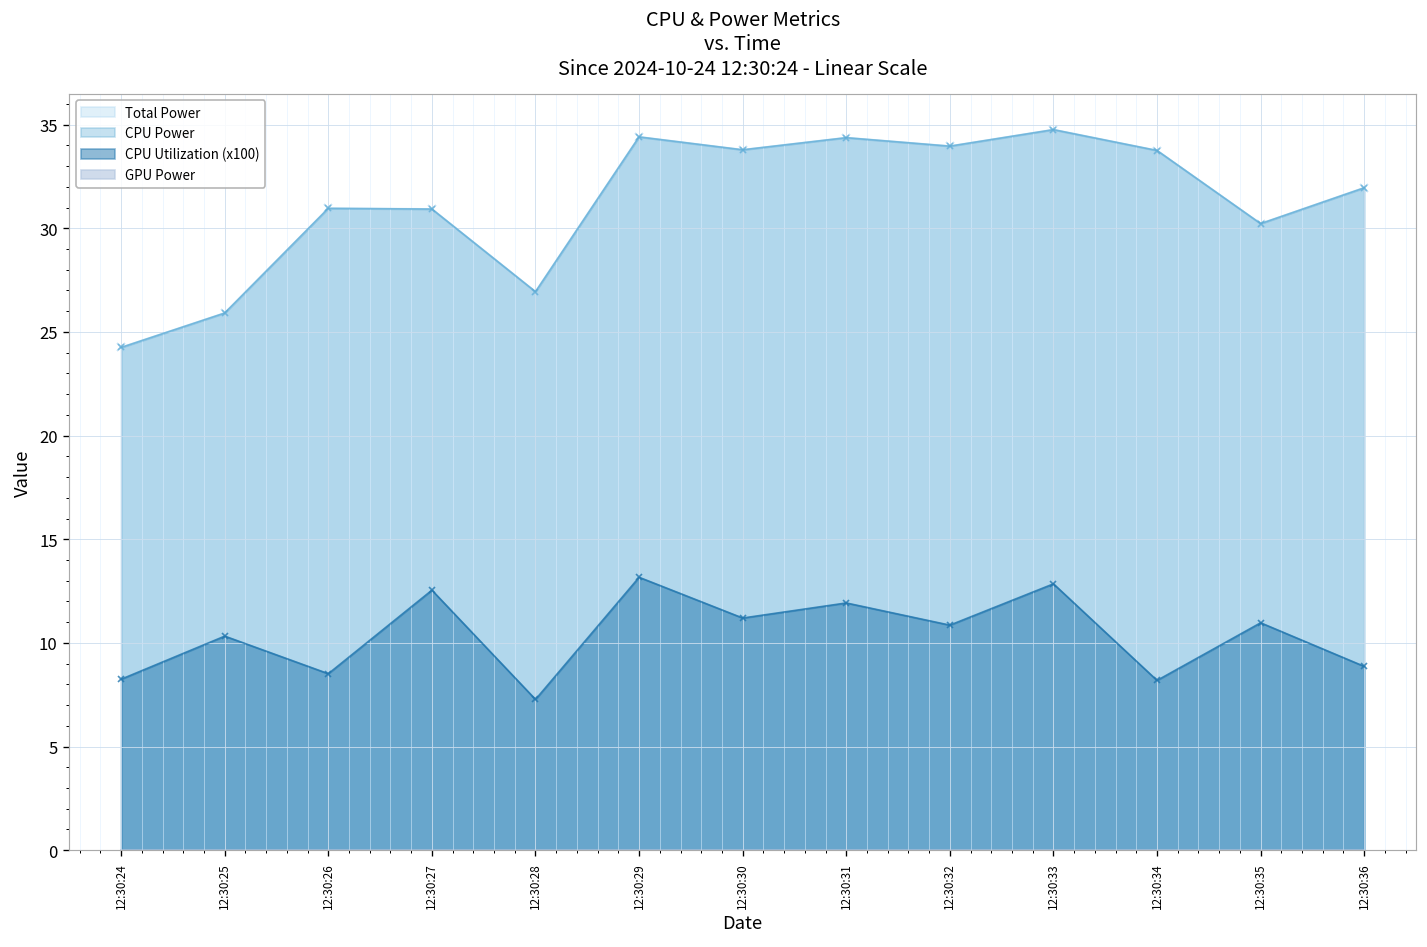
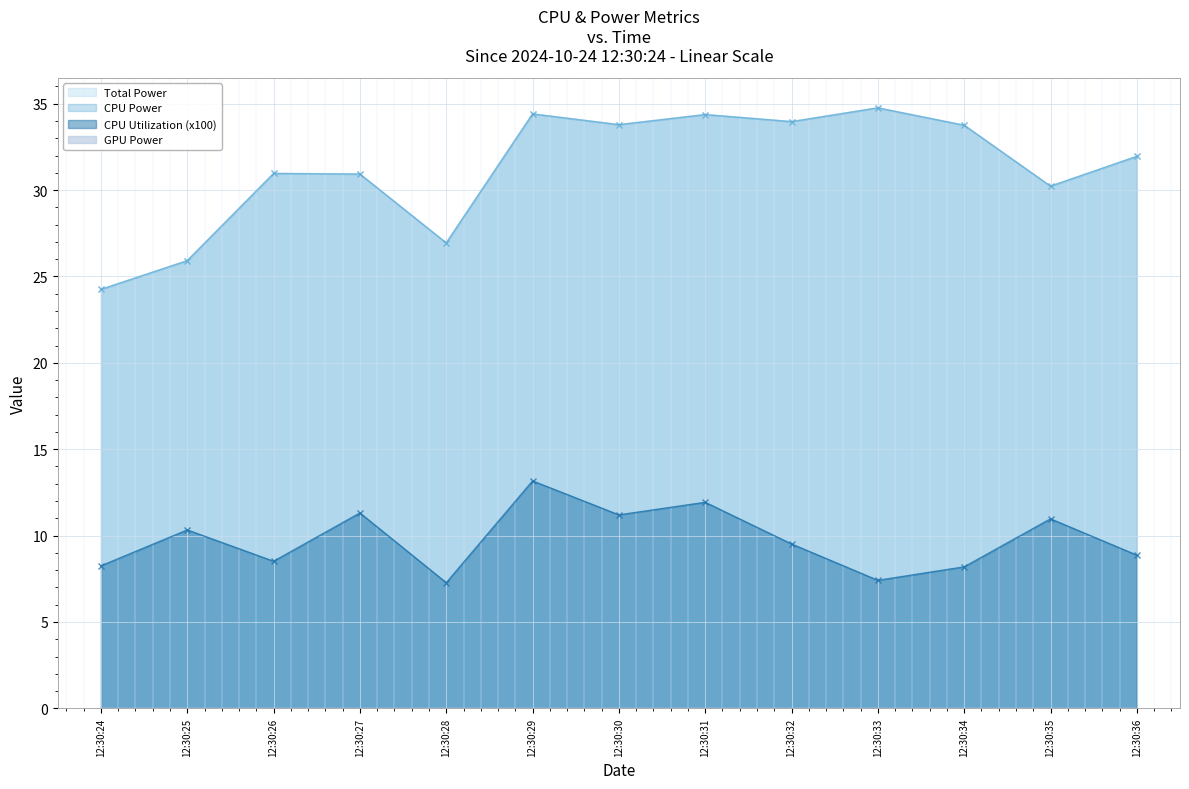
  {
    "CPU Utilization (x100)": {
      "12:30:24": 8.2,
      "12:30:25": 10.3,
      "12:30:26": 8.5,
-     "12:30:27": 12.5,
+     "12:30:27": 11.3,
      "12:30:28": 7.3,
      "12:30:29": 13.2,
      "12:30:30": 11.2,
      "12:30:31": 11.9,
-     "12:30:32": 10.9,
-     "12:30:33": 12.8,
+     "12:30:32": 9.5,
+     "12:30:33": 7.4,
      "12:30:34": 8.2,
      "12:30:35": 11.0,
      "12:30:36": 8.9
    }
  }
